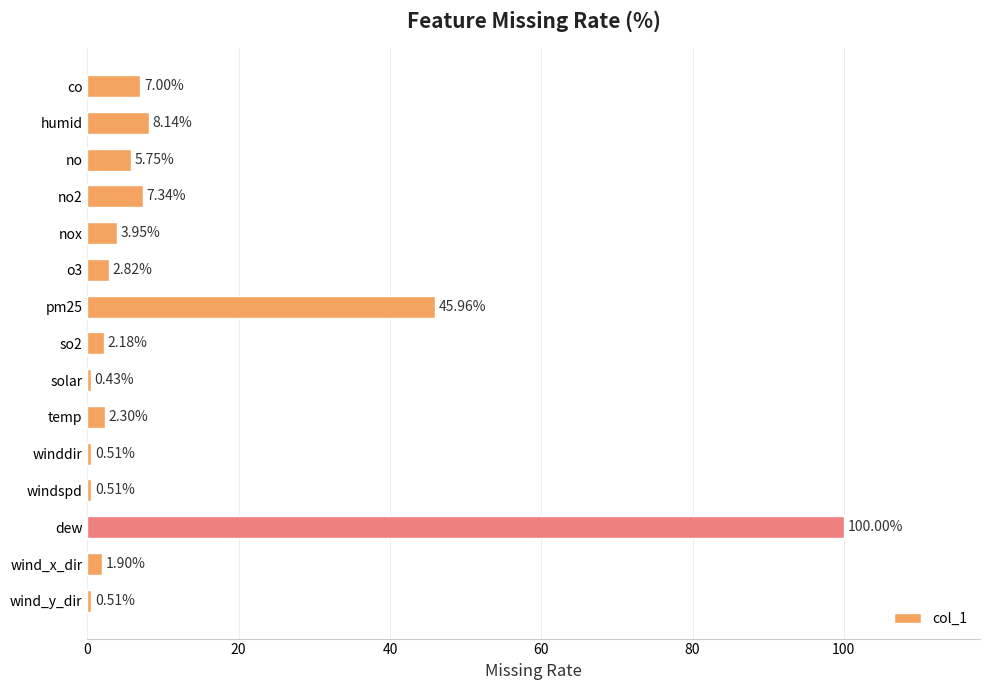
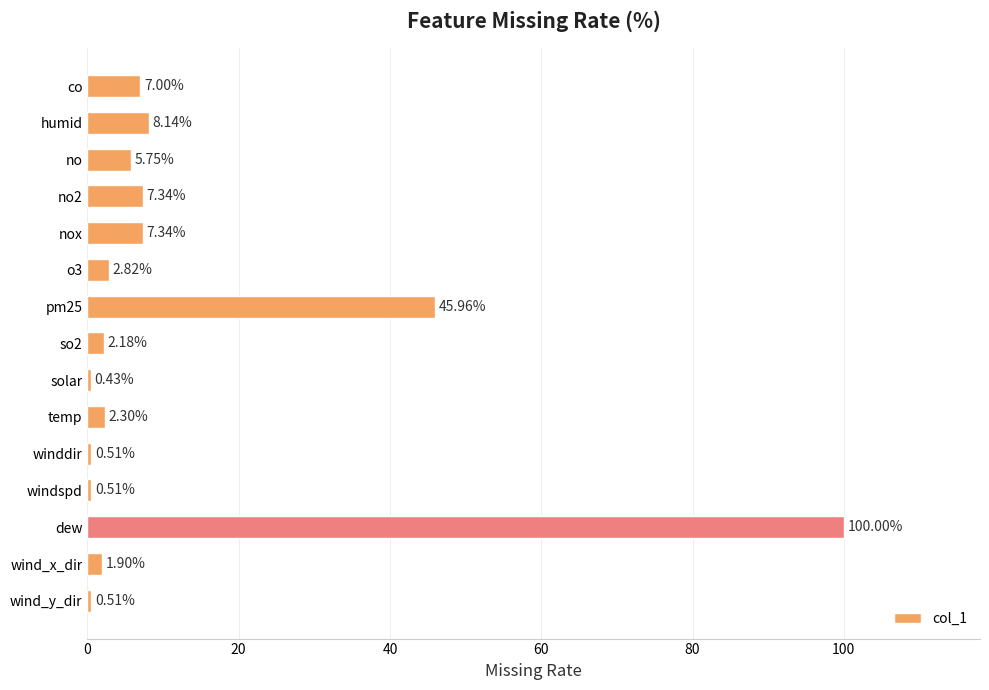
  {
    "co": "7.00%",
    "humid": "8.14%",
    "no": "5.75%",
    "no2": "7.34%",
-   "nox": "3.95%",
+   "nox": "7.34%",
    "o3": "2.82%",
    "pm25": "45.96%",
    "so2": "2.18%",
    "solar": "0.43%",
    "temp": "2.30%",
    "winddir": "0.51%",
    "windspd": "0.51%",
    "dew": "100.00%",
    "wind_x_dir": "1.90%",
    "wind_y_dir": "0.51%"
  }
